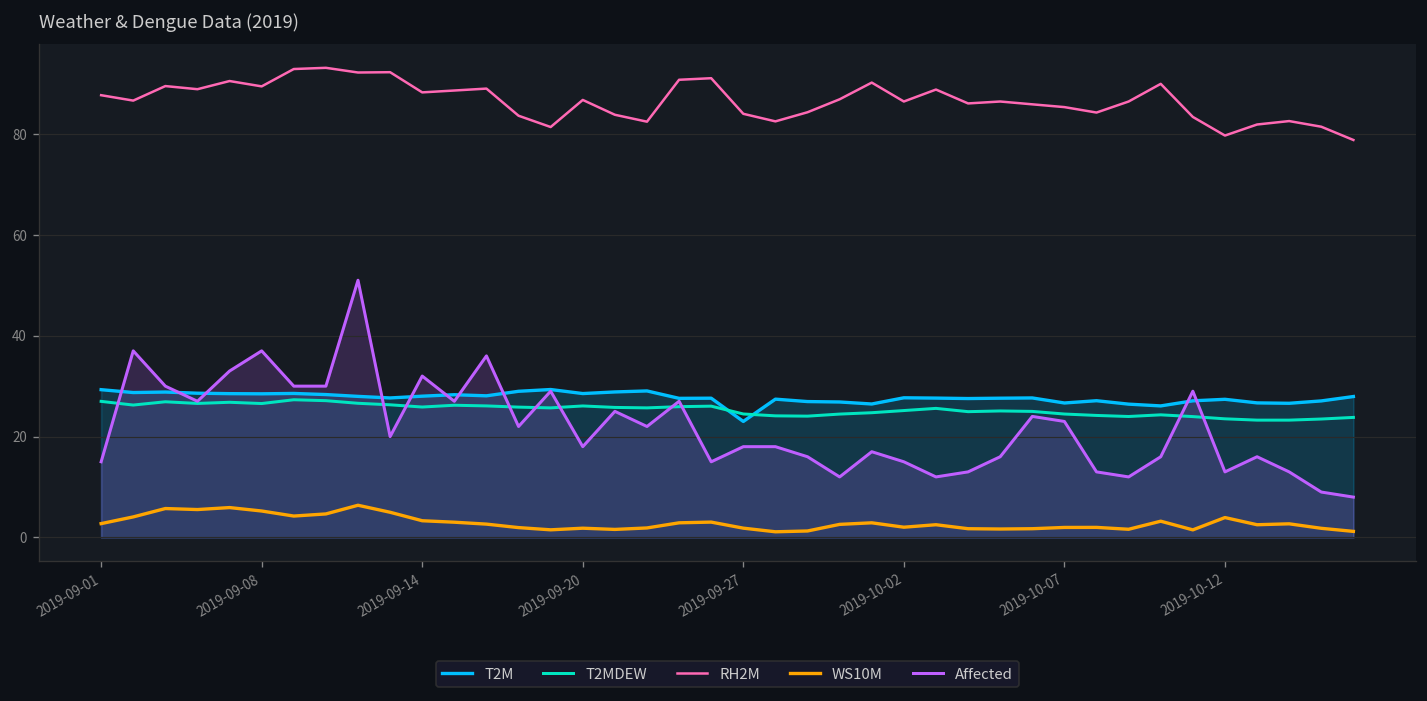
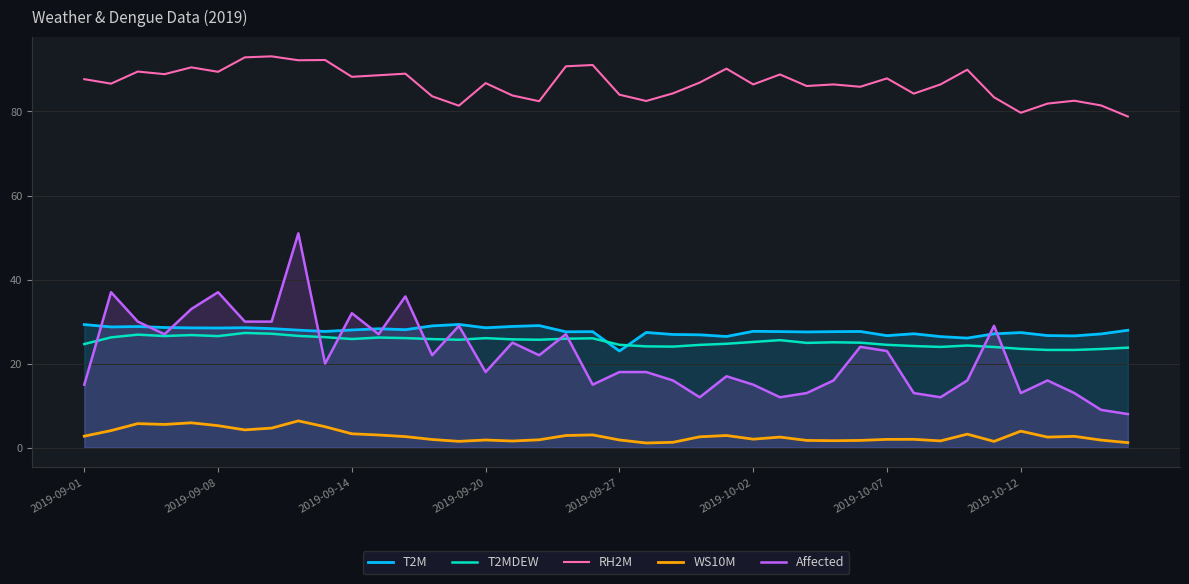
  {
    "T2M": {
      "2019-09-01": 29,
      "2019-09-08": 28,
      "2019-09-14": 28,
      "2019-09-20": 29,
      "2019-09-27": 23,
      "2019-10-02": 28,
      "2019-10-07": 27,
      "2019-10-12": 27
    },
    "T2MDEW": {
-     "2019-09-01": 27,
+     "2019-09-01": 25,
      "2019-09-08": 27,
      "2019-09-14": 26,
      "2019-09-20": 26,
      "2019-09-27": 24,
      "2019-10-02": 25,
      "2019-10-07": 24,
      "2019-10-12": 24
    },
    "RH2M": {
      "2019-09-01": 88,
      "2019-09-08": 89,
      "2019-09-14": 88,
      "2019-09-20": 87,
      "2019-09-27": 84,
      "2019-10-02": 86,
-     "2019-10-07": 85,
+     "2019-10-07": 88,
      "2019-10-12": 80
    },
    "WS10M": {
      "2019-09-01": 3,
      "2019-09-08": 5,
      "2019-09-14": 3,
      "2019-09-20": 2,
      "2019-09-27": 2,
      "2019-10-02": 2,
      "2019-10-07": 2,
      "2019-10-12": 4
    },
    "Affected": {
      "2019-09-01": 15,
      "2019-09-08": 37,
      "2019-09-14": 32,
      "2019-09-20": 18,
      "2019-09-27": 18,
      "2019-10-02": 15,
      "2019-10-07": 23,
      "2019-10-12": 13
    }
  }
